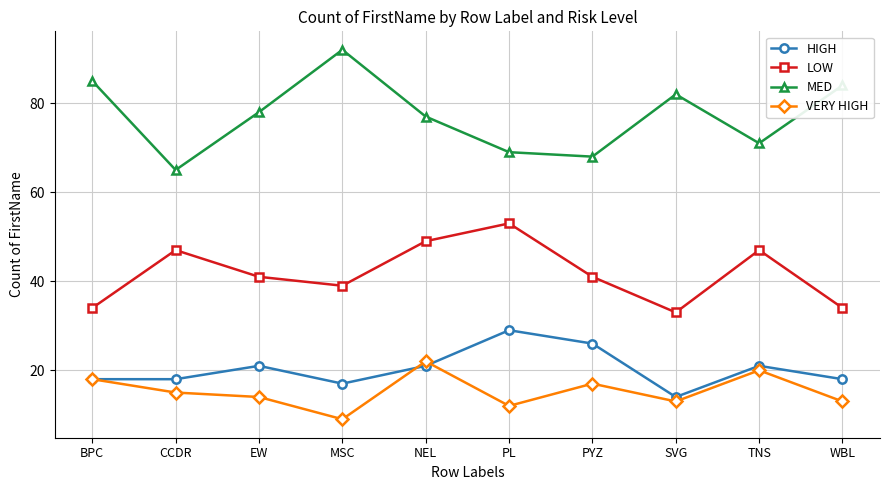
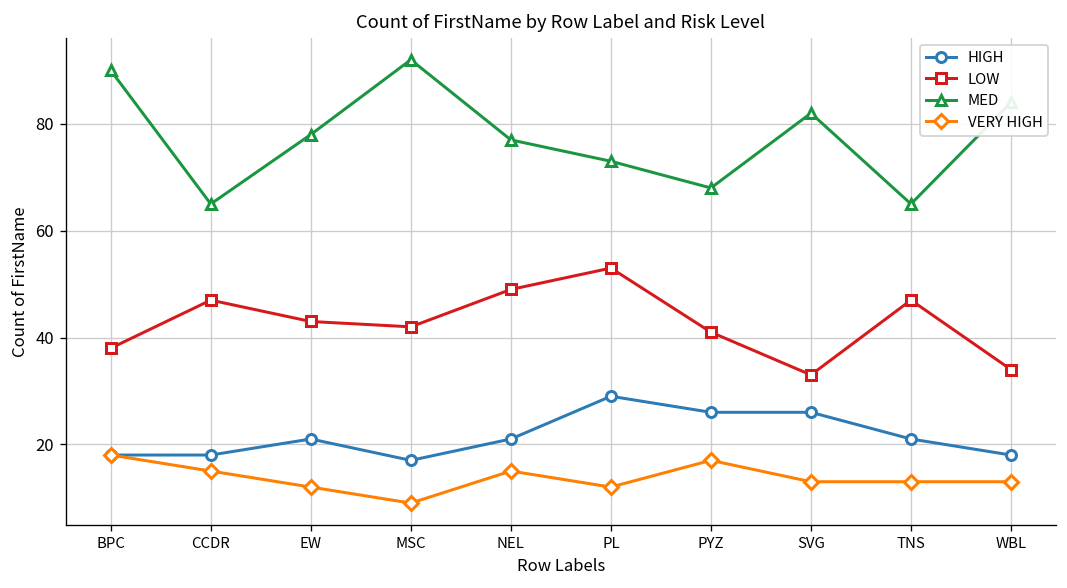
  {
    "HIGH": {
      "CCDR": 18,
      "EW": 21,
      "MSC": 17,
      "NEL": 21,
      "PL": 29,
      "PYZ": 26,
-     "SVG": 14,
+     "SVG": 26,
      "TNS": 21,
      "WBL": 18
    },
    "LOW": {
-     "BPC": 34,
+     "BPC": 38,
      "CCDR": 47,
-     "EW": 41,
-     "MSC": 39,
+     "EW": 43,
+     "MSC": 42,
      "NEL": 49,
      "PL": 53,
      "PYZ": 41,
      "SVG": 33,
      "TNS": 47,
      "WBL": 34
    },
    "MED": {
-     "BPC": 85,
+     "BPC": 90,
      "CCDR": 65,
      "EW": 78,
      "MSC": 92,
      "NEL": 77,
-     "PL": 69,
+     "PL": 73,
      "PYZ": 68,
      "SVG": 82,
-     "TNS": 71
+     "TNS": 65
    },
    "VERY HIGH": {
      "CCDR": 15,
-     "EW": 14,
+     "EW": 12,
      "MSC": 9,
-     "NEL": 22,
+     "NEL": 15,
      "PL": 12,
      "PYZ": 17,
      "SVG": 13,
-     "TNS": 20,
+     "TNS": 13,
      "WBL": 13
    }
  }
